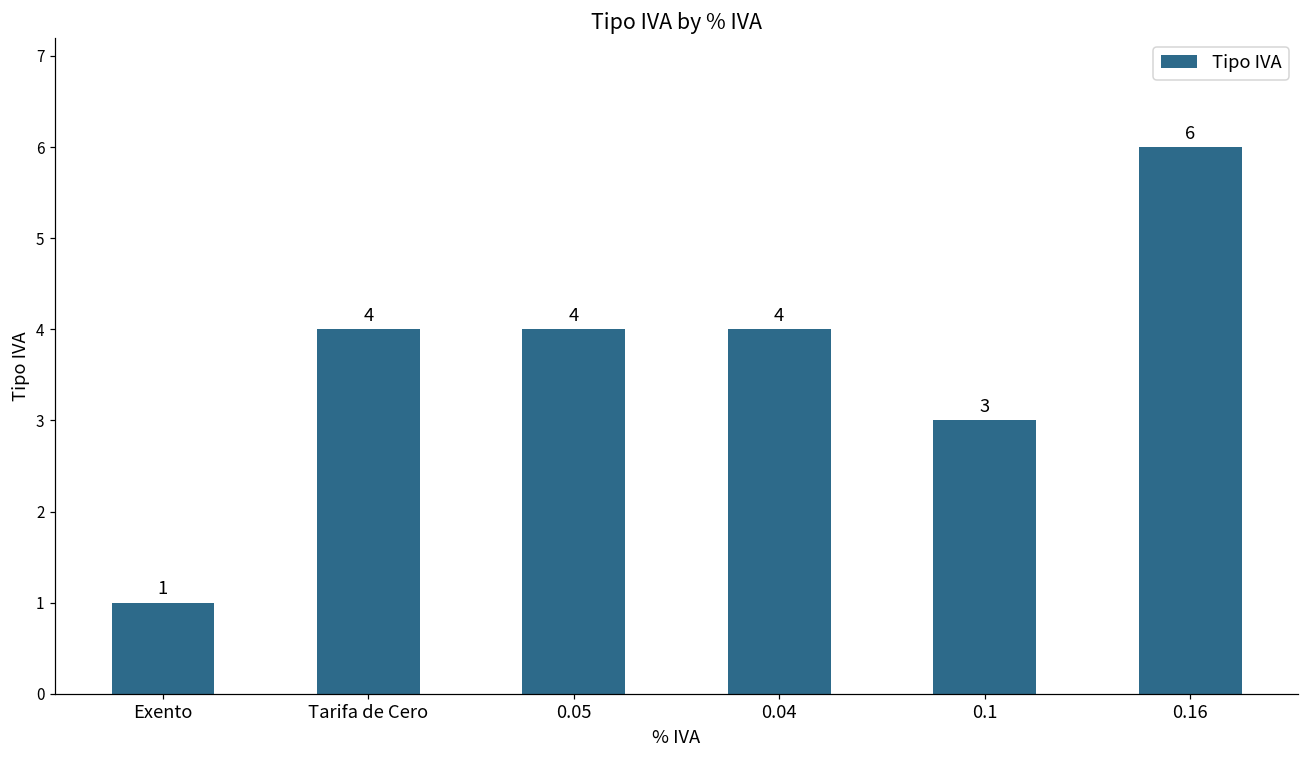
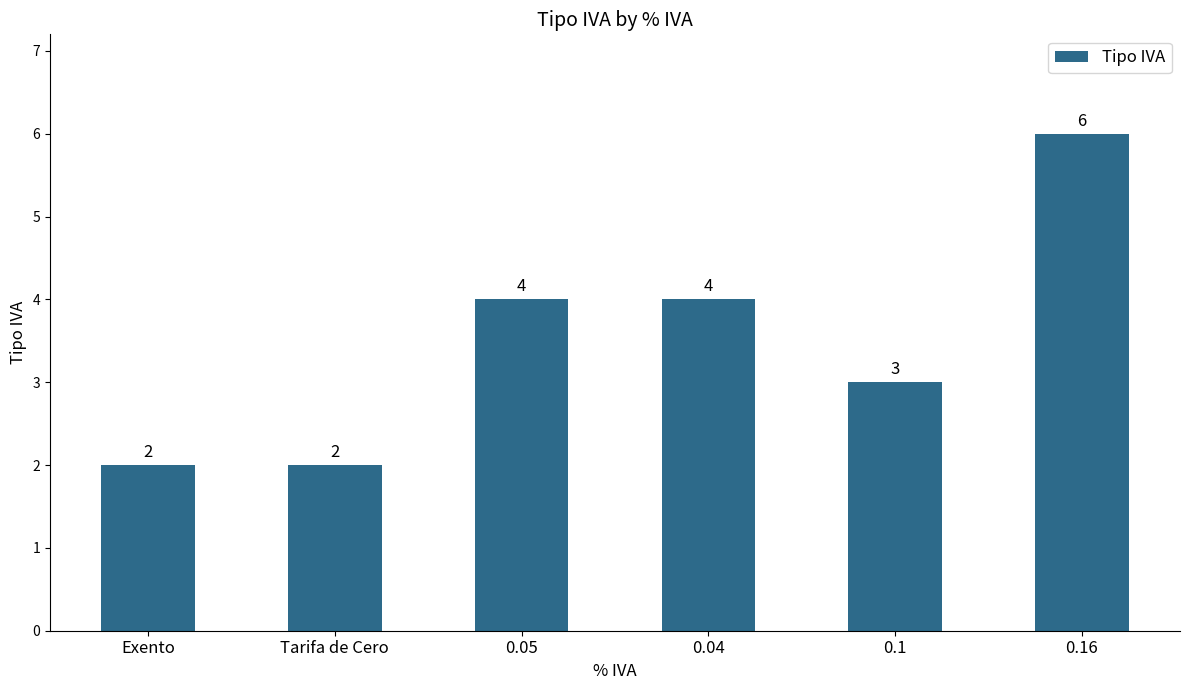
  {
-   "Exento": 1,
-   "Tarifa de Cero": 4,
+   "Exento": 2,
+   "Tarifa de Cero": 2,
    "0.05": 4,
    "0.04": 4,
    "0.1": 3,
    "0.16": 6
  }
